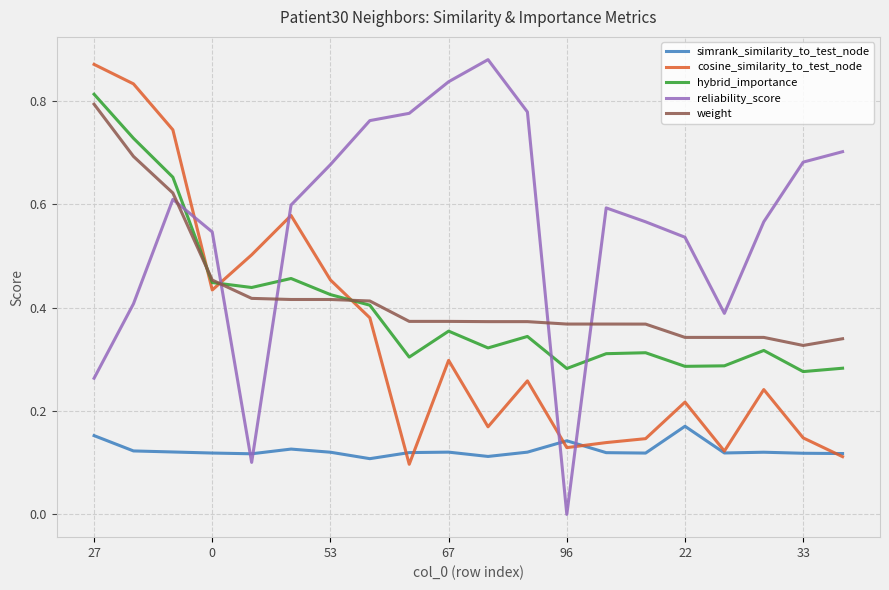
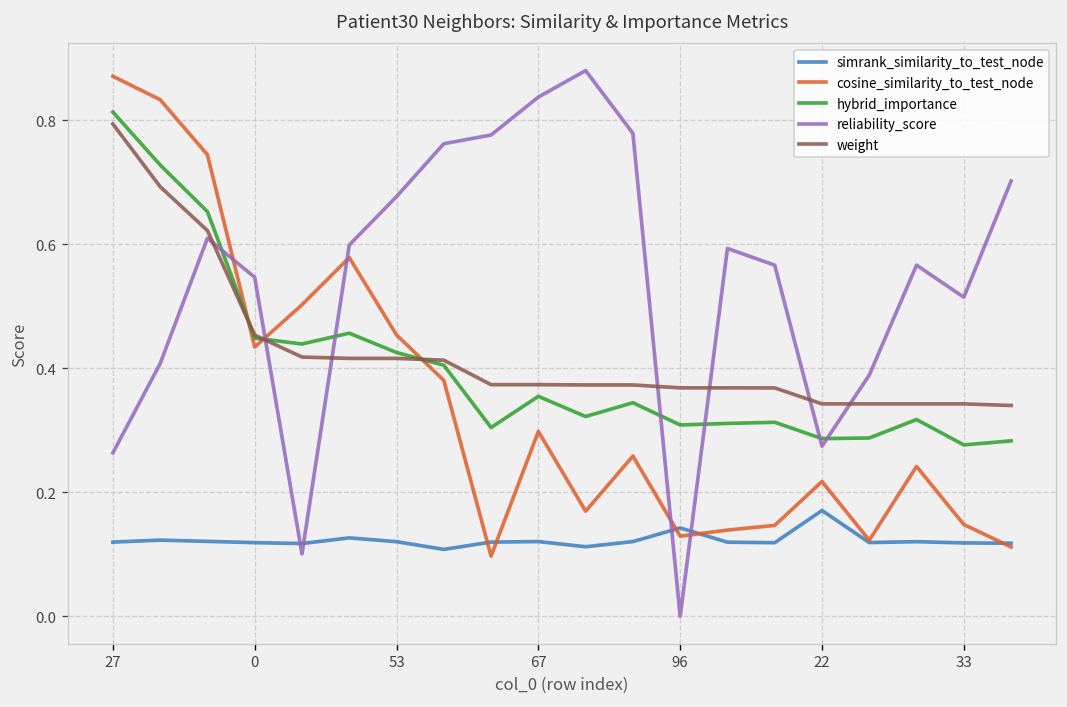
  {
    "simrank_similarity_to_test_node": {
-     "27": 0.15,
+     "27": 0.12,
      "0": 0.12,
      "53": 0.12,
      "67": 0.12,
      "96": 0.14,
      "22": 0.17,
      "33": 0.12
    },
    "cosine_similarity_to_test_node": {
      "27": 0.87,
      "0": 0.43,
      "53": 0.45,
      "67": 0.30,
      "96": 0.13,
      "22": 0.22,
      "33": 0.15
    },
    "hybrid_importance": {
      "27": 0.81,
      "53": 0.43,
      "67": 0.35,
-     "96": 0.28,
+     "96": 0.31,
      "22": 0.29,
      "33": 0.28
    },
    "reliability_score": {
      "27": 0.26,
      "0": 0.55,
      "53": 0.68,
      "67": 0.84,
      "96": 0.00,
-     "22": 0.54,
-     "33": 0.68
+     "22": 0.27,
+     "33": 0.51
    },
    "weight": {
      "27": 0.79,
      "53": 0.42,
      "67": 0.37,
      "96": 0.37,
      "22": 0.34,
-     "33": 0.33
+     "33": 0.34
    }
  }
